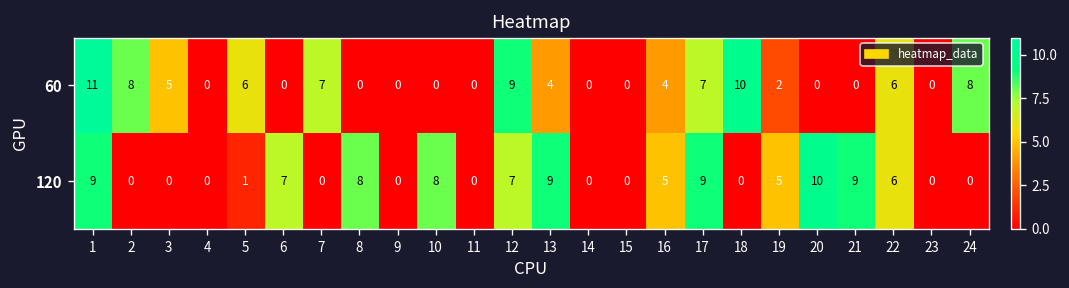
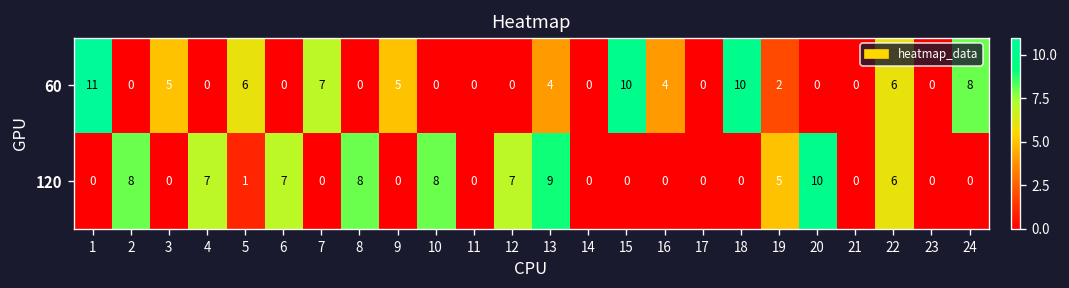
  {
    "60": {
      "1": 11,
-     "2": 8,
+     "2": 0,
      "3": 5,
      "4": 0,
      "5": 6,
      "6": 0,
      "7": 7,
      "8": 0,
-     "9": 0,
+     "9": 5,
      "10": 0,
      "11": 0,
-     "12": 9,
+     "12": 0,
      "13": 4,
      "14": 0,
-     "15": 0,
+     "15": 10,
      "16": 4,
-     "17": 7,
+     "17": 0,
      "18": 10,
      "19": 2,
      "20": 0,
      "21": 0,
      "22": 6,
      "23": 0,
      "24": 8
    },
    "120": {
-     "1": 9,
-     "2": 0,
+     "1": 0,
+     "2": 8,
      "3": 0,
-     "4": 0,
+     "4": 7,
      "5": 1,
      "6": 7,
      "7": 0,
      "8": 8,
      "9": 0,
      "10": 8,
      "11": 0,
      "12": 7,
      "13": 9,
      "14": 0,
      "15": 0,
-     "16": 5,
-     "17": 9,
+     "16": 0,
+     "17": 0,
      "18": 0,
      "19": 5,
      "20": 10,
-     "21": 9,
+     "21": 0,
      "22": 6,
      "23": 0,
      "24": 0
    }
  }
